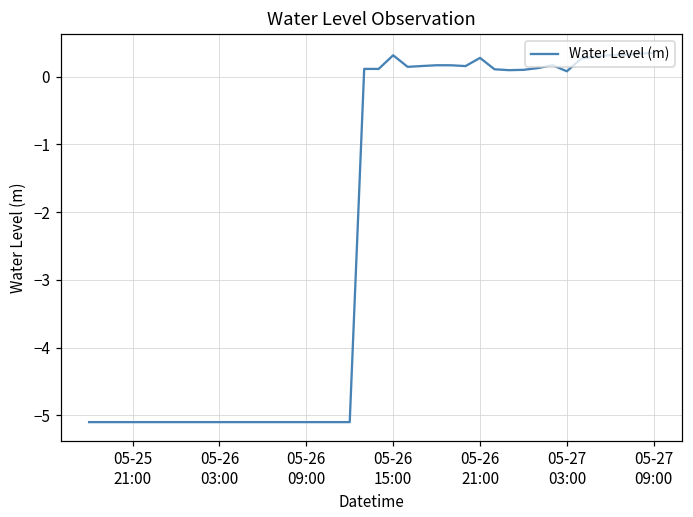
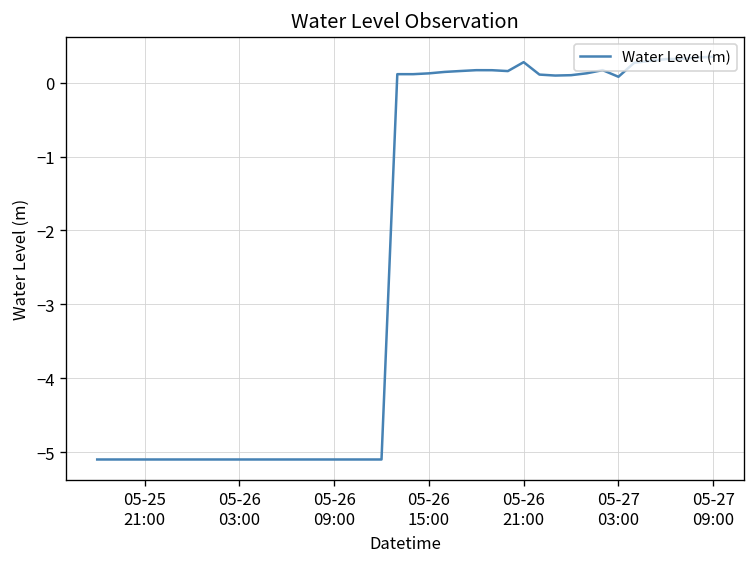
  {
    "05-25 21:00": -5.1,
    "05-26 03:00": -5.1,
    "05-26 09:00": -5.1,
-   "05-26 15:00": 0.3,
+   "05-26 15:00": 0.1,
    "05-26 21:00": 0.3,
    "05-27 03:00": 0.1
  }
